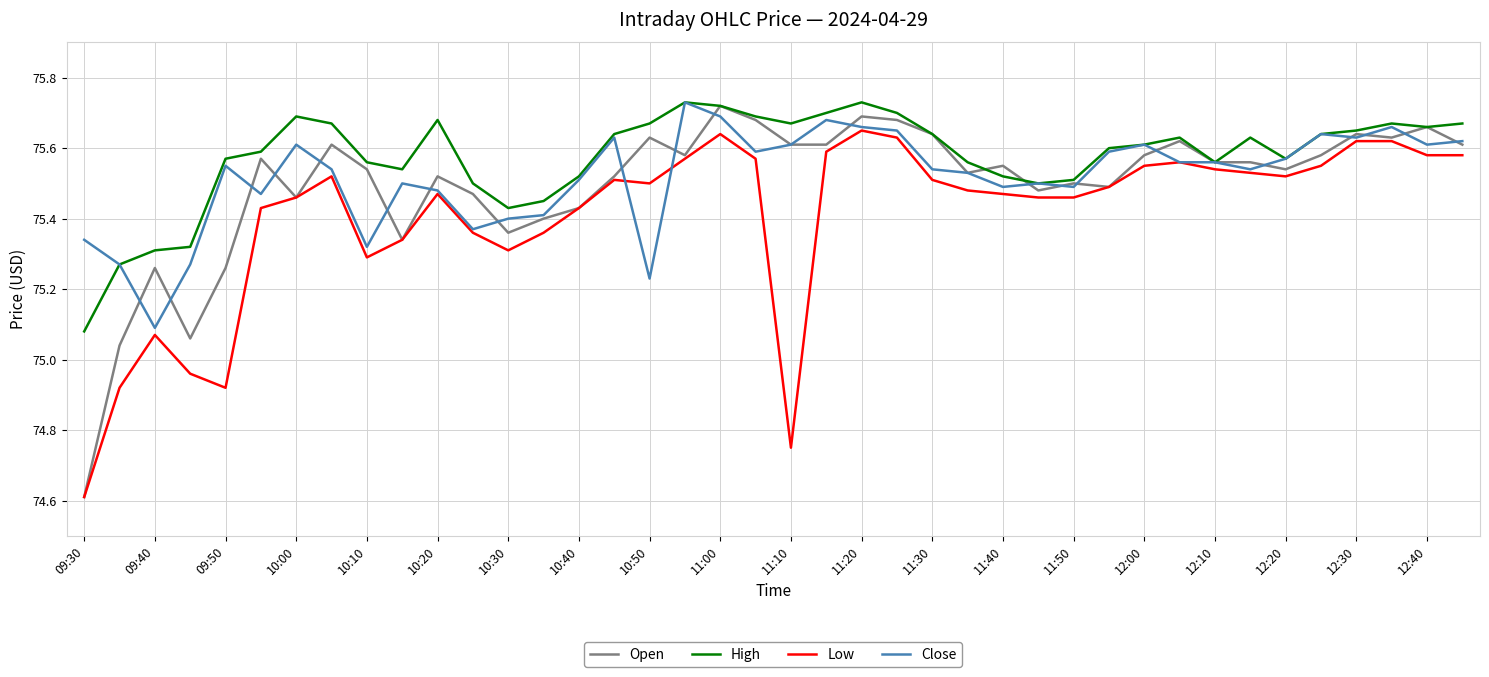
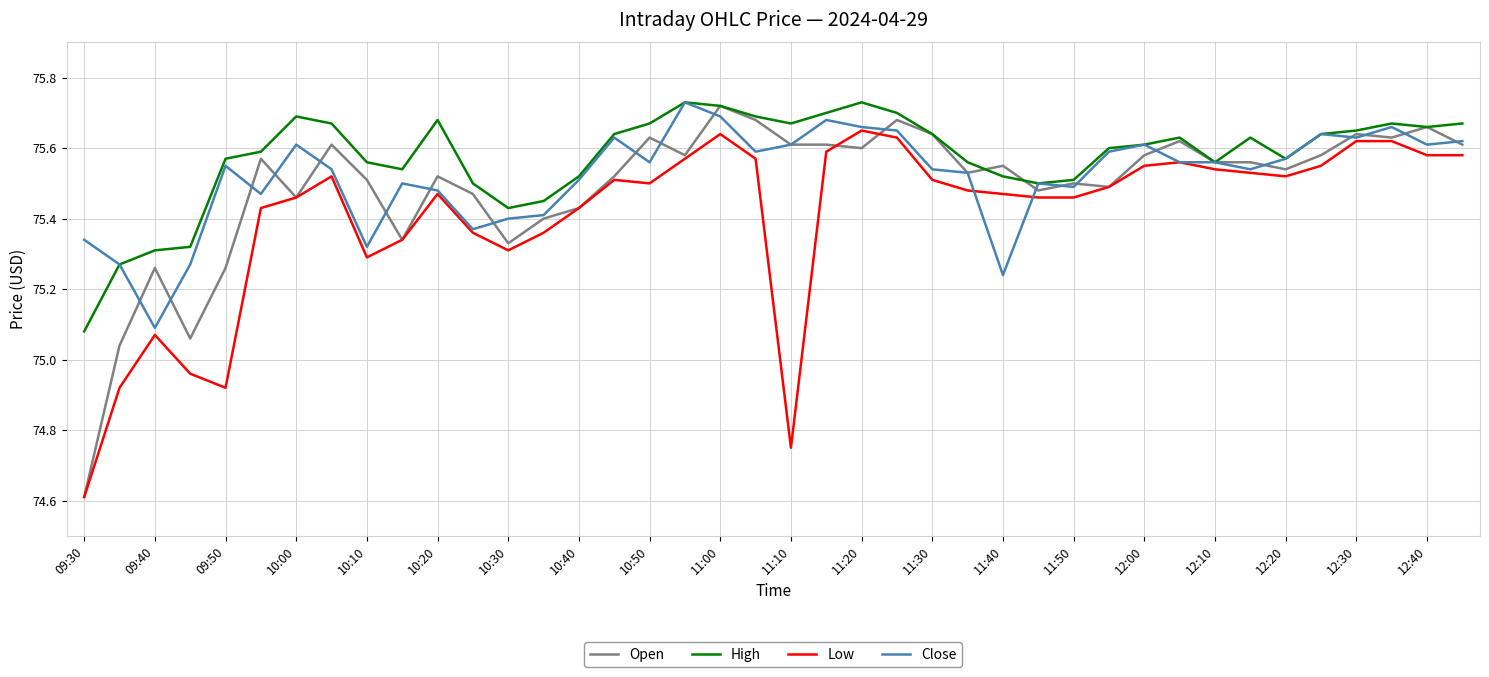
  {
    "Open": {
      "09:40": 75.26,
      "09:50": 75.26,
-     "10:10": 75.54,
+     "10:10": 75.51,
      "10:20": 75.52,
-     "10:30": 75.36,
+     "10:30": 75.33,
      "10:50": 75.63,
-     "11:20": 75.69,
+     "11:20": 75.60,
      "11:40": 75.55,
      "11:50": 75.50,
      "12:00": 75.58,
      "12:20": 75.54,
      "12:30": 75.64
    },
    "High": {
      "09:30": 75.08,
      "09:40": 75.31,
      "09:50": 75.57,
      "10:00": 75.69,
      "10:10": 75.56,
      "10:20": 75.68,
      "10:30": 75.43,
      "10:40": 75.52,
      "10:50": 75.67,
      "11:10": 75.67,
      "11:20": 75.73,
      "11:40": 75.52,
      "11:50": 75.51,
      "12:30": 75.65
    },
    "Low": {
      "09:40": 75.07,
      "09:50": 74.92,
      "10:10": 75.29,
      "10:20": 75.47,
      "10:30": 75.31,
      "10:50": 75.50,
      "11:00": 75.64,
      "11:10": 74.75,
      "11:20": 75.65,
      "11:30": 75.51,
      "11:40": 75.47,
      "11:50": 75.46,
      "12:00": 75.55,
      "12:10": 75.54,
      "12:20": 75.52,
      "12:30": 75.62,
      "12:40": 75.58
    },
    "Close": {
      "09:30": 75.34,
      "09:40": 75.09,
      "09:50": 75.55,
      "10:00": 75.61,
      "10:10": 75.32,
      "10:20": 75.48,
      "10:30": 75.40,
      "10:40": 75.51,
-     "10:50": 75.23,
+     "10:50": 75.56,
      "11:00": 75.69,
      "11:20": 75.66,
      "11:30": 75.54,
-     "11:40": 75.49,
+     "11:40": 75.24,
      "11:50": 75.49,
      "12:30": 75.63,
      "12:40": 75.61
    }
  }
